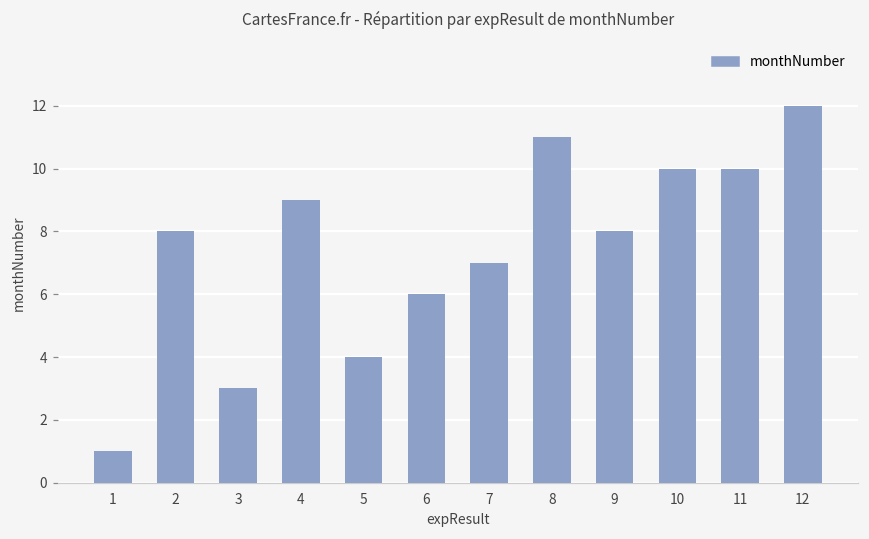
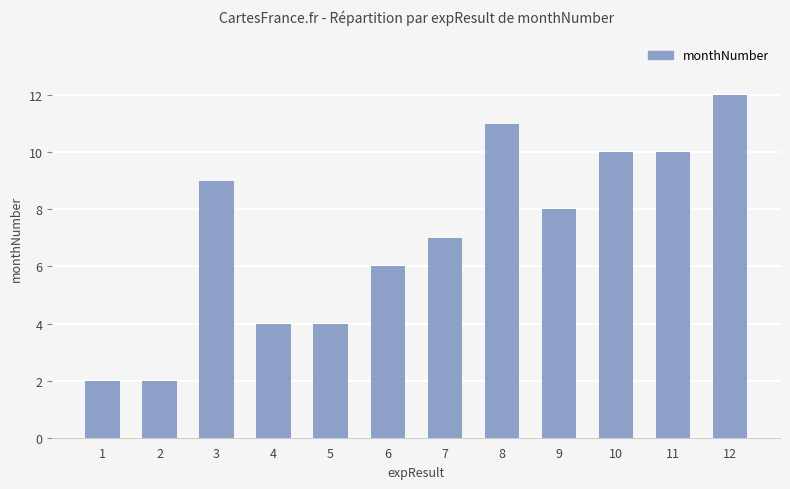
  {
-   "1": 1,
-   "2": 8,
-   "3": 3,
-   "4": 9,
+   "1": 2,
+   "2": 2,
+   "3": 9,
+   "4": 4,
    "5": 4,
    "6": 6,
    "7": 7,
    "8": 11,
    "9": 8,
    "10": 10,
    "11": 10,
    "12": 12
  }
